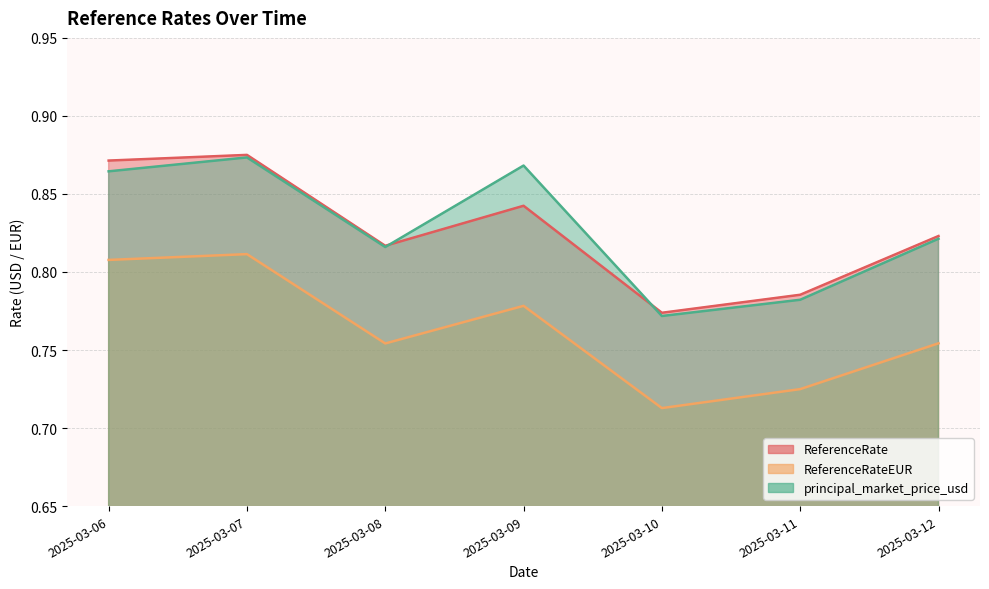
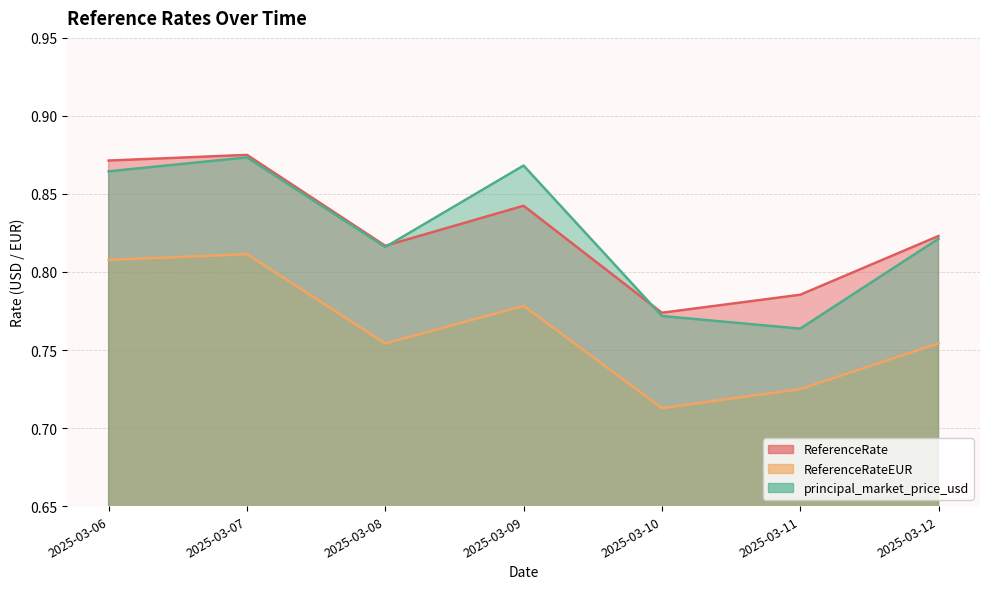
  {
    "principal_market_price_usd": {
      "2025-03-06": 0.865,
      "2025-03-09": 0.868,
      "2025-03-10": 0.772,
-     "2025-03-11": 0.782,
+     "2025-03-11": 0.764,
      "2025-03-12": 0.821
    }
  }
